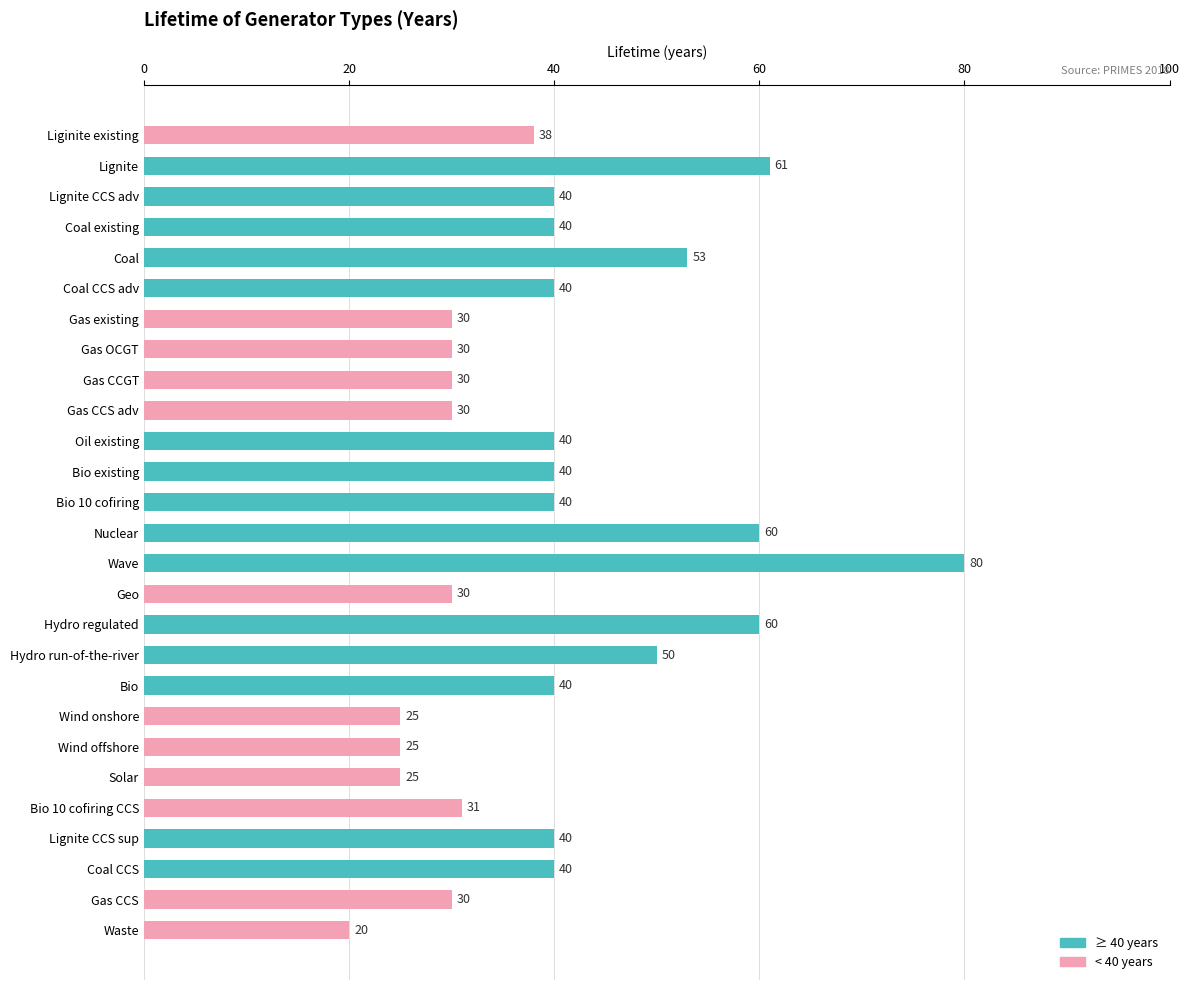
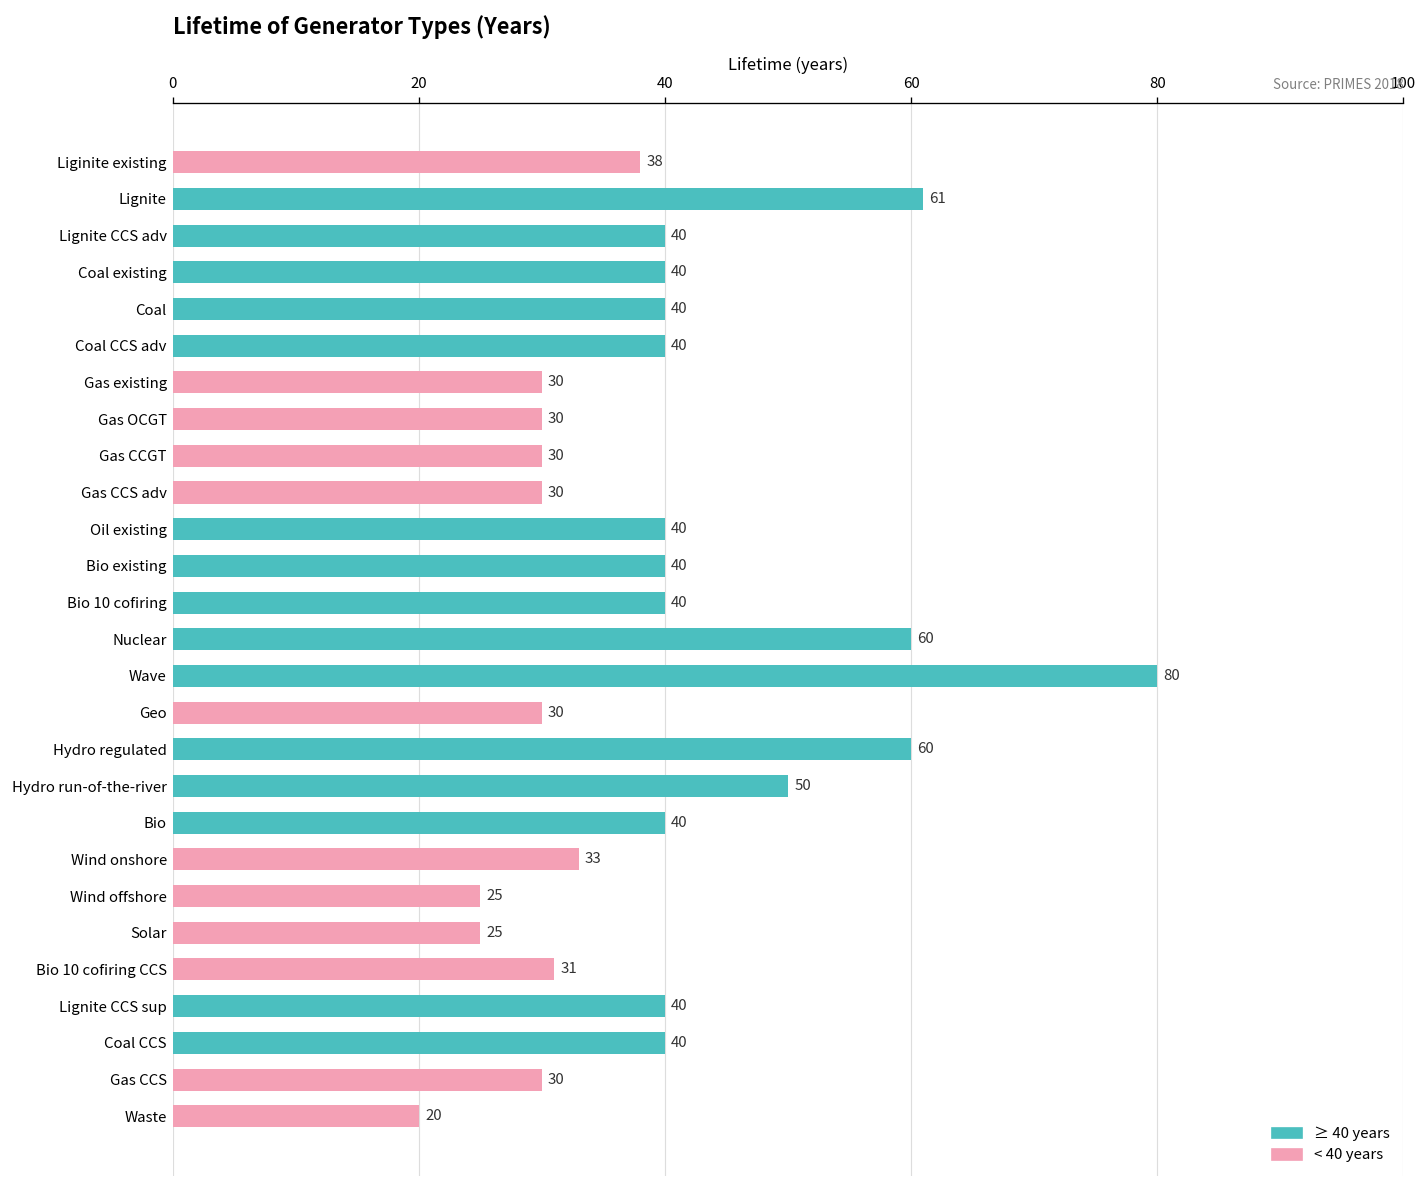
  {
    "Liginite existing": 38,
    "Lignite": 61,
    "Lignite CCS adv": 40,
    "Coal existing": 40,
-   "Coal": 53,
+   "Coal": 40,
    "Coal CCS adv": 40,
    "Gas existing": 30,
    "Gas OCGT": 30,
    "Gas CCGT": 30,
    "Gas CCS adv": 30,
    "Oil existing": 40,
    "Bio existing": 40,
    "Bio 10 cofiring": 40,
    "Nuclear": 60,
    "Wave": 80,
    "Geo": 30,
    "Hydro regulated": 60,
    "Hydro run-of-the-river": 50,
    "Bio": 40,
-   "Wind onshore": 25,
+   "Wind onshore": 33,
    "Wind offshore": 25,
    "Solar": 25,
    "Bio 10 cofiring CCS": 31,
    "Lignite CCS sup": 40,
    "Coal CCS": 40,
    "Gas CCS": 30,
    "Waste": 20
  }
